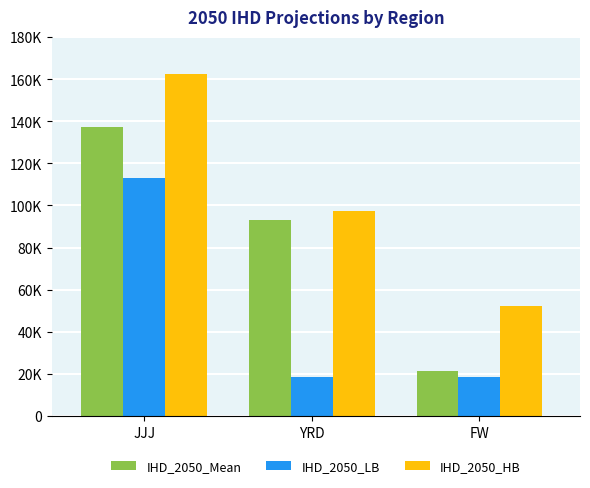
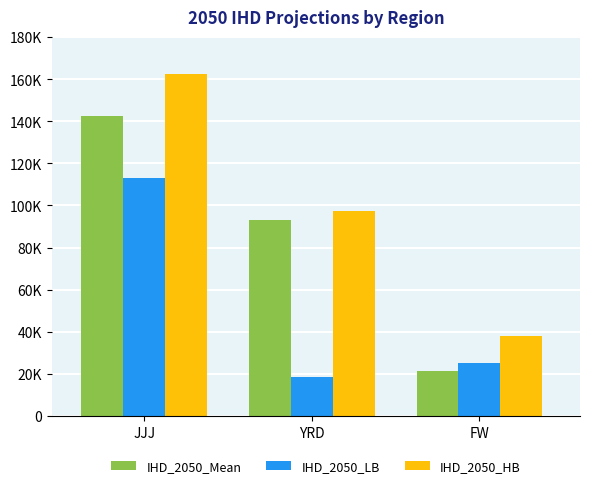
  {
    "IHD_2050_Mean": {
-     "JJJ": 137000,
+     "JJJ": 142000,
      "YRD": 93000,
      "FW": 21000
    },
    "IHD_2050_LB": {
      "JJJ": 113000,
      "YRD": 18000,
-     "FW": 19000
+     "FW": 25000
    },
    "IHD_2050_HB": {
      "JJJ": 163000,
      "YRD": 97000,
-     "FW": 52000
+     "FW": 38000
    }
  }
